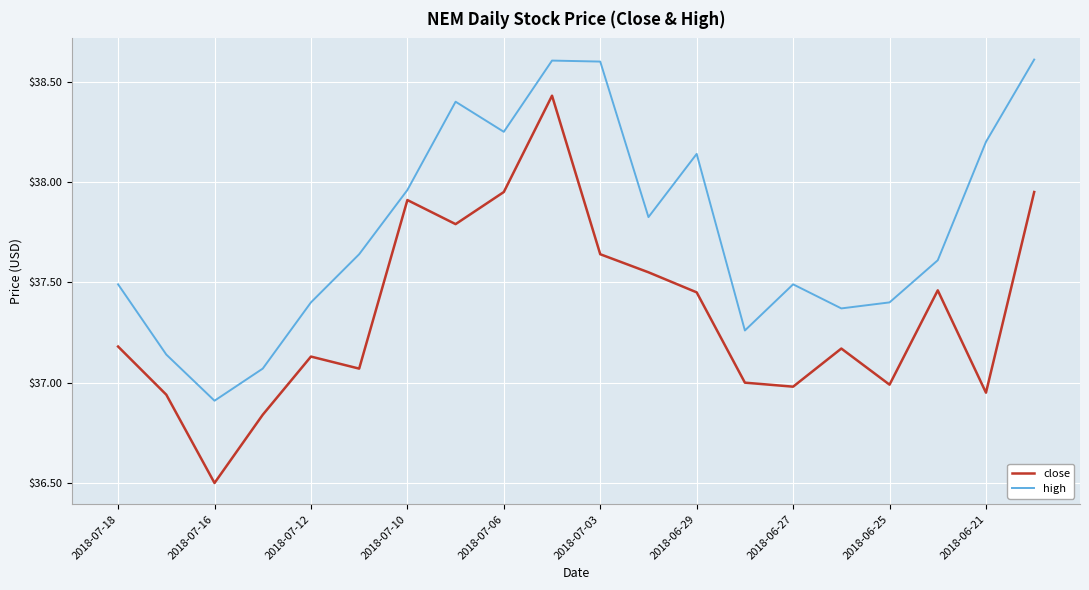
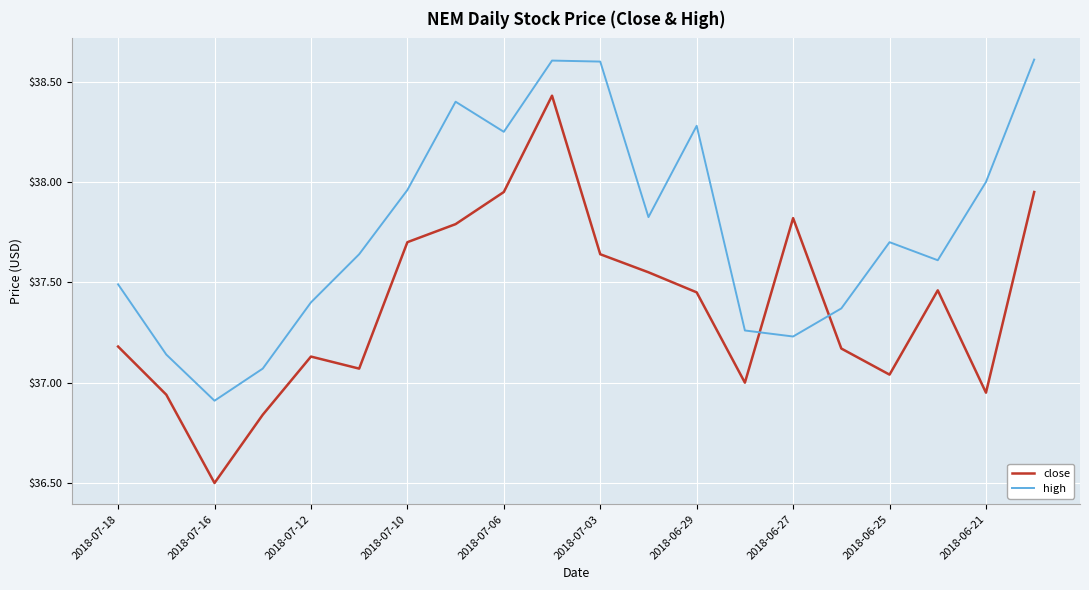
  {
    "close": {
      "2018-07-18": "$37.18",
      "2018-07-16": "$36.50",
      "2018-07-12": "$37.13",
-     "2018-07-10": "$37.91",
+     "2018-07-10": "$37.70",
      "2018-07-06": "$37.95",
      "2018-07-03": "$37.64",
      "2018-06-29": "$37.45",
-     "2018-06-27": "$36.98",
-     "2018-06-25": "$36.99",
+     "2018-06-27": "$37.82",
+     "2018-06-25": "$37.04",
      "2018-06-21": "$36.95"
    },
    "high": {
      "2018-07-18": "$37.49",
      "2018-07-16": "$36.91",
      "2018-07-12": "$37.40",
      "2018-07-10": "$37.96",
      "2018-07-06": "$38.25",
      "2018-07-03": "$38.60",
-     "2018-06-29": "$38.14",
-     "2018-06-27": "$37.49",
-     "2018-06-25": "$37.4",
-     "2018-06-21": "$38.2"
+     "2018-06-29": "$38.28",
+     "2018-06-27": "$37.23",
+     "2018-06-25": "$37.7",
+     "2018-06-21": "$38.0"
    }
  }
